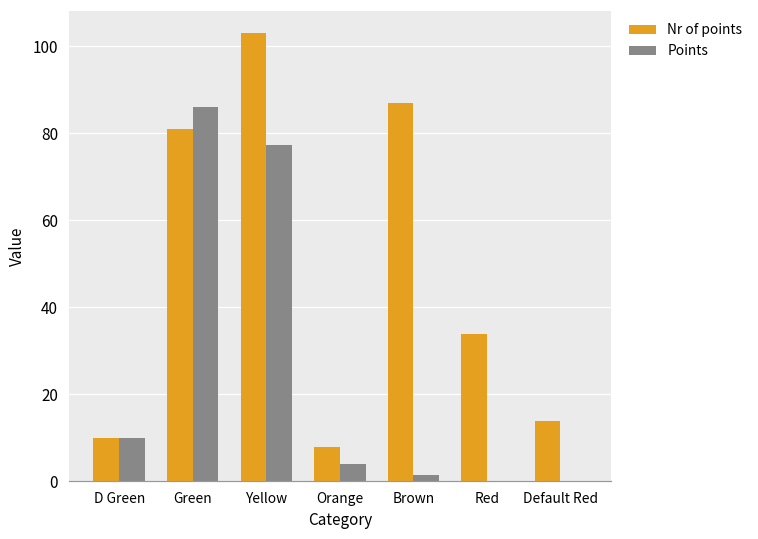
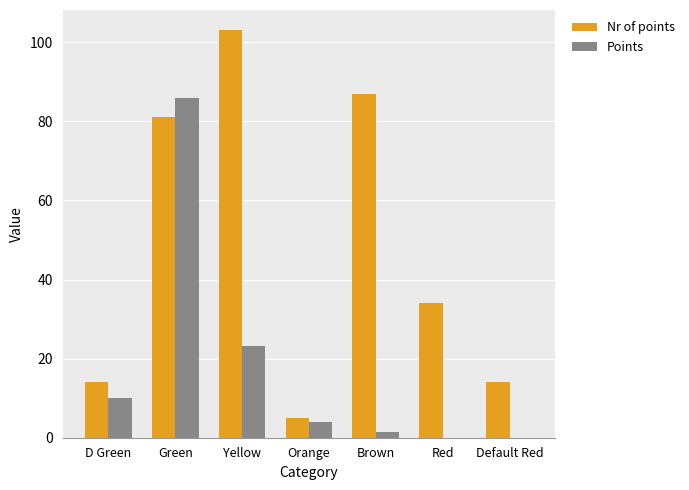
  {
    "Nr of points": {
-     "D Green": 10,
+     "D Green": 14,
      "Green": 81,
      "Yellow": 103,
-     "Orange": 8,
+     "Orange": 5,
      "Brown": 87,
      "Red": 34,
      "Default Red": 14
    },
    "Points": {
      "D Green": 10,
      "Green": 86,
-     "Yellow": 77,
+     "Yellow": 23,
      "Orange": 4,
      "Brown": 2,
      "Red": 0,
      "Default Red": 0
    }
  }
